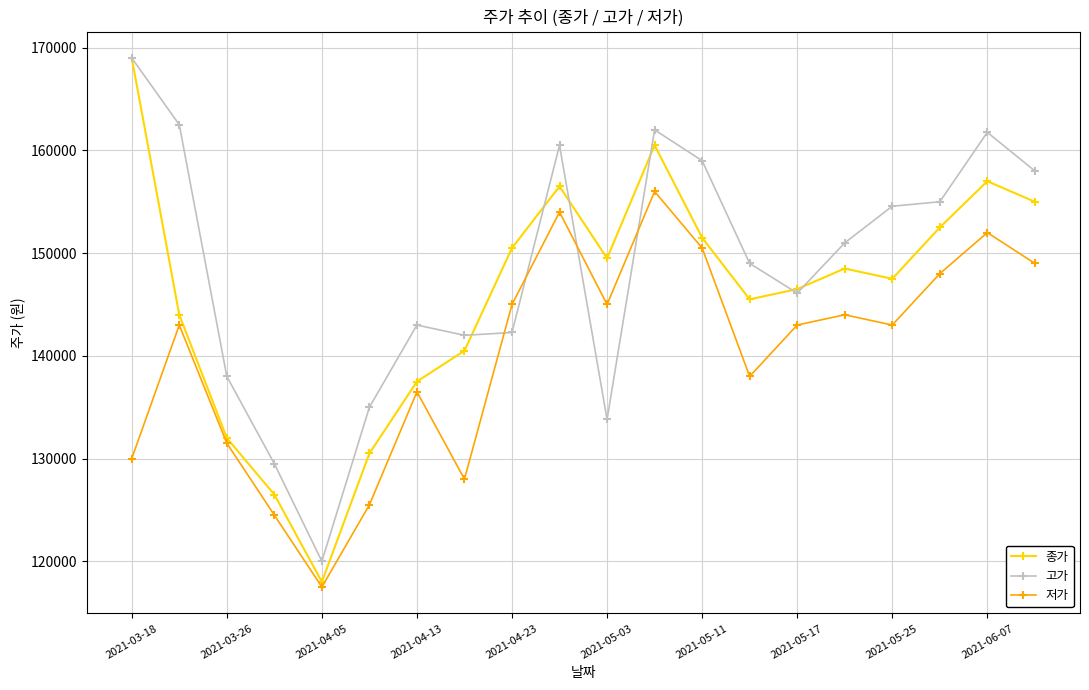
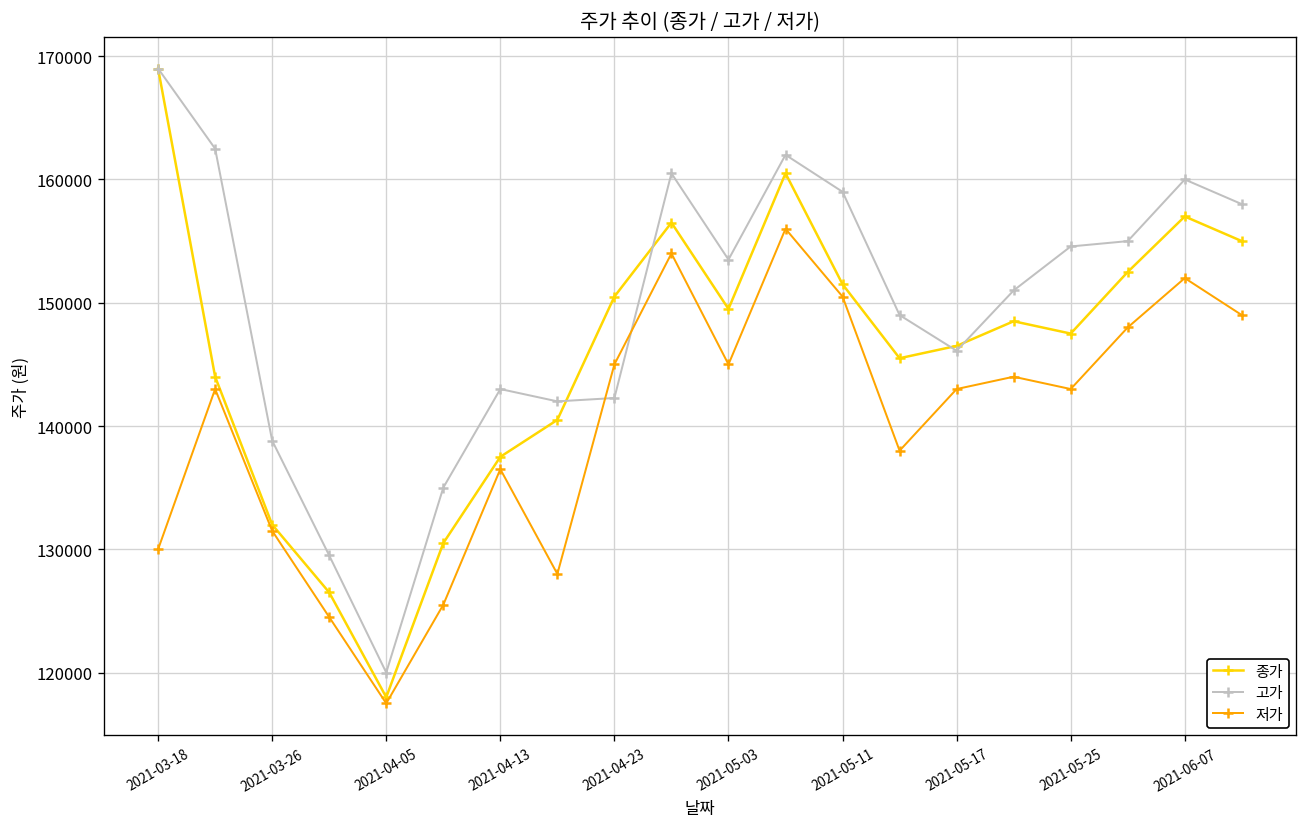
  {
    "고가": {
-     "2021-03-26": 138000,
+     "2021-03-26": 138800,
      "2021-04-05": 120000,
      "2021-04-13": 143000,
      "2021-04-23": 142300,
-     "2021-05-03": 133800,
+     "2021-05-03": 153500,
      "2021-05-11": 159000,
      "2021-05-17": 146100,
      "2021-05-25": 154600,
-     "2021-06-07": 161800
+     "2021-06-07": 160000
    }
  }
